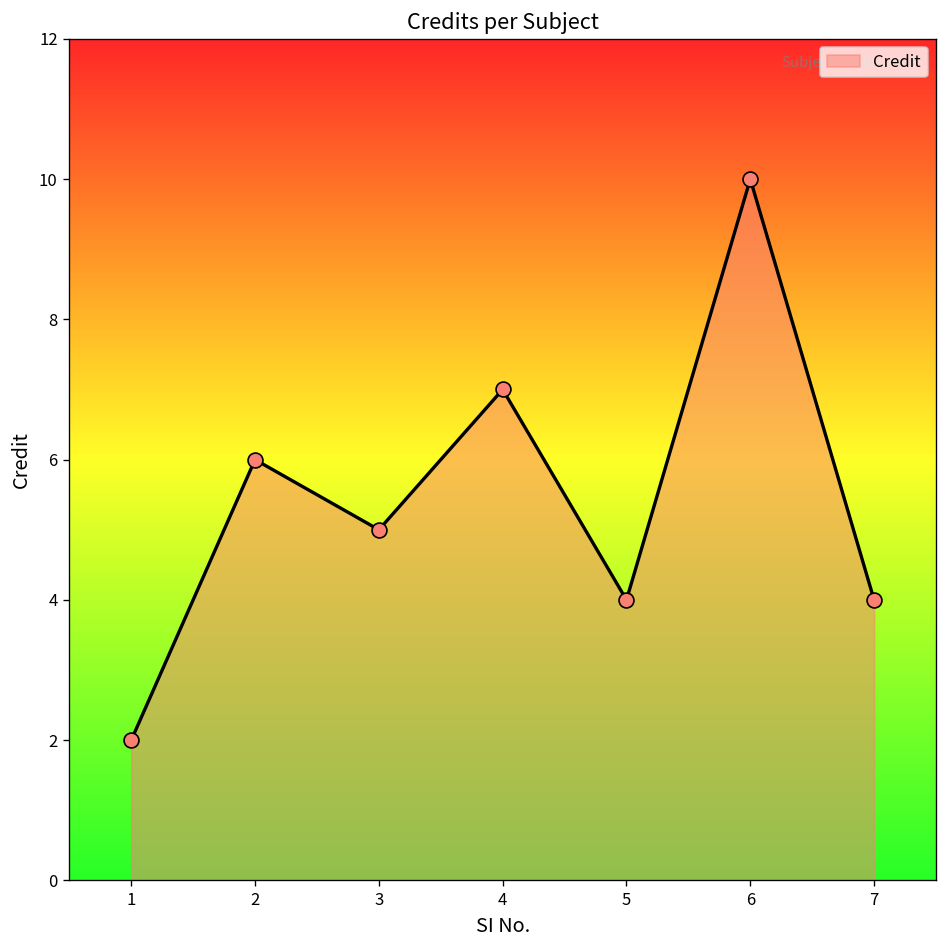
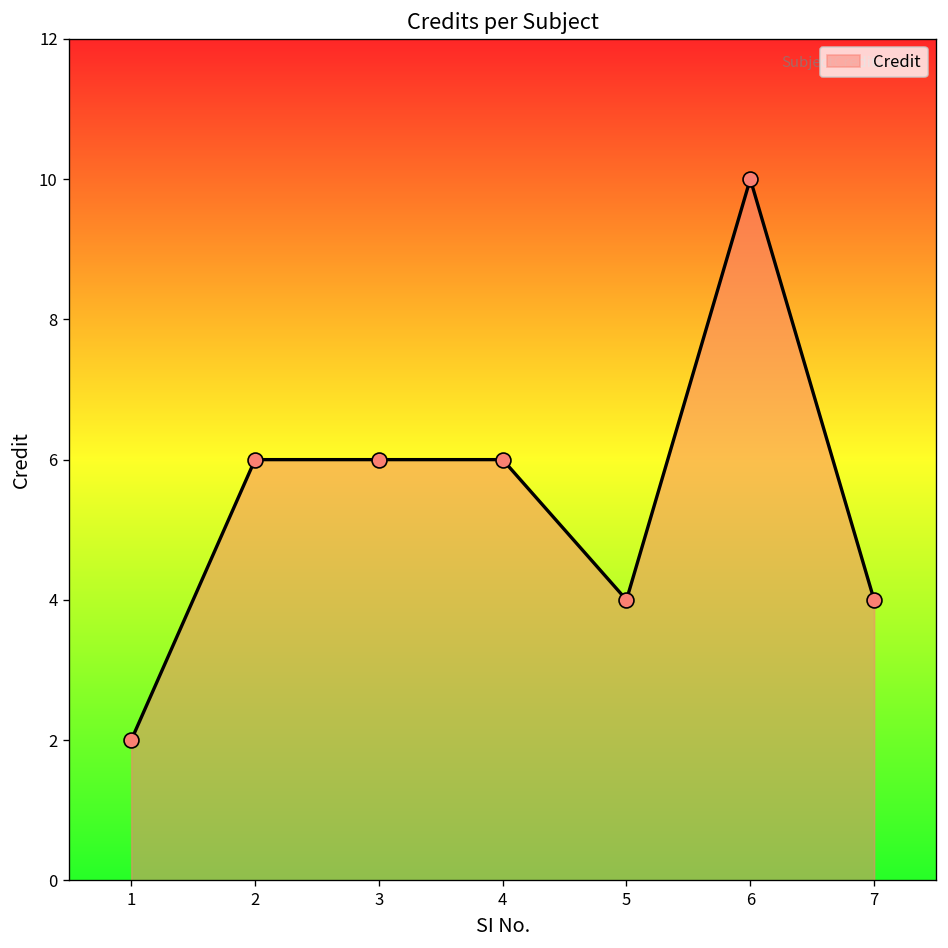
  {
    "1": 2,
    "2": 6,
-   "3": 5,
-   "4": 7,
+   "3": 6,
+   "4": 6,
    "5": 4,
    "6": 10,
    "7": 4
  }
